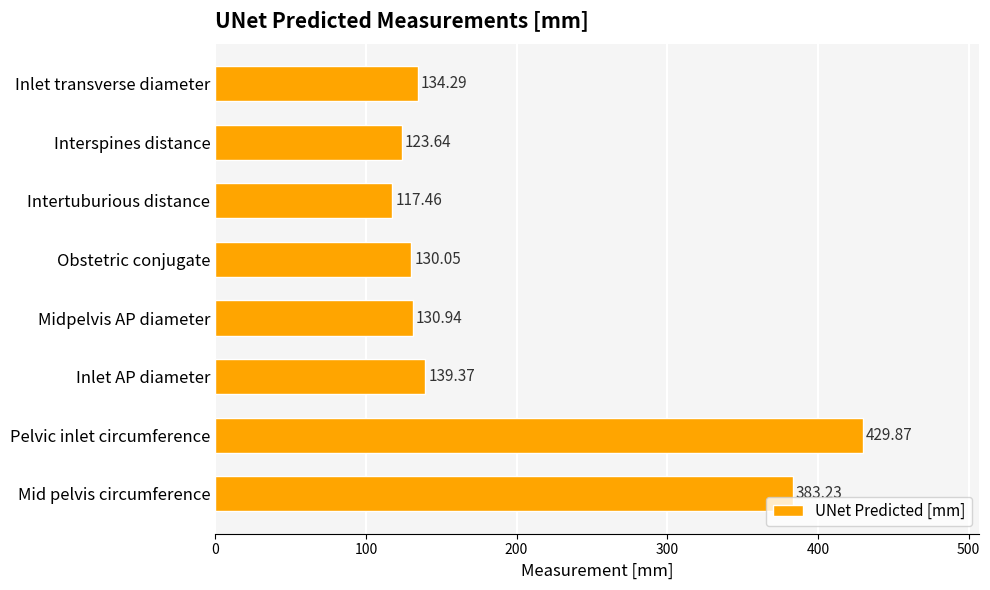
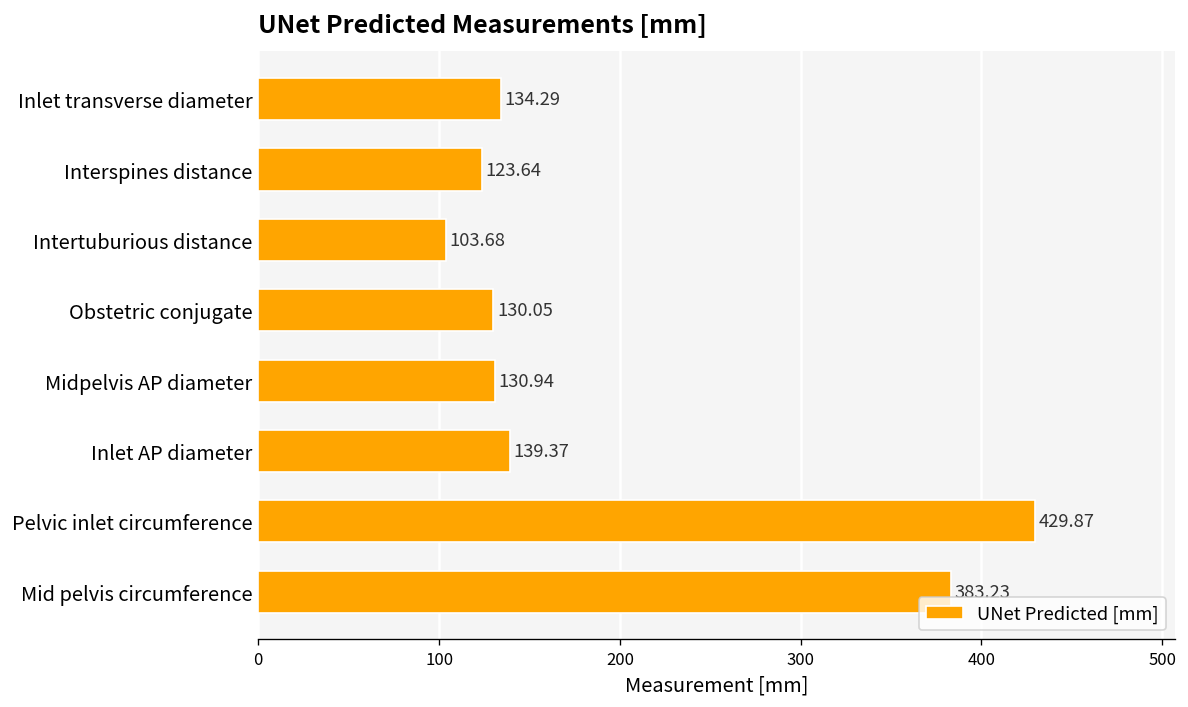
  {
    "Inlet transverse diameter": 134.29,
    "Interspines distance": 123.64,
-   "Intertuburious distance": 117.46,
+   "Intertuburious distance": 103.68,
    "Obstetric conjugate": 130.05,
    "Midpelvis AP diameter": 130.94,
    "Inlet AP diameter": 139.37,
    "Pelvic inlet circumference": 429.87
  }
